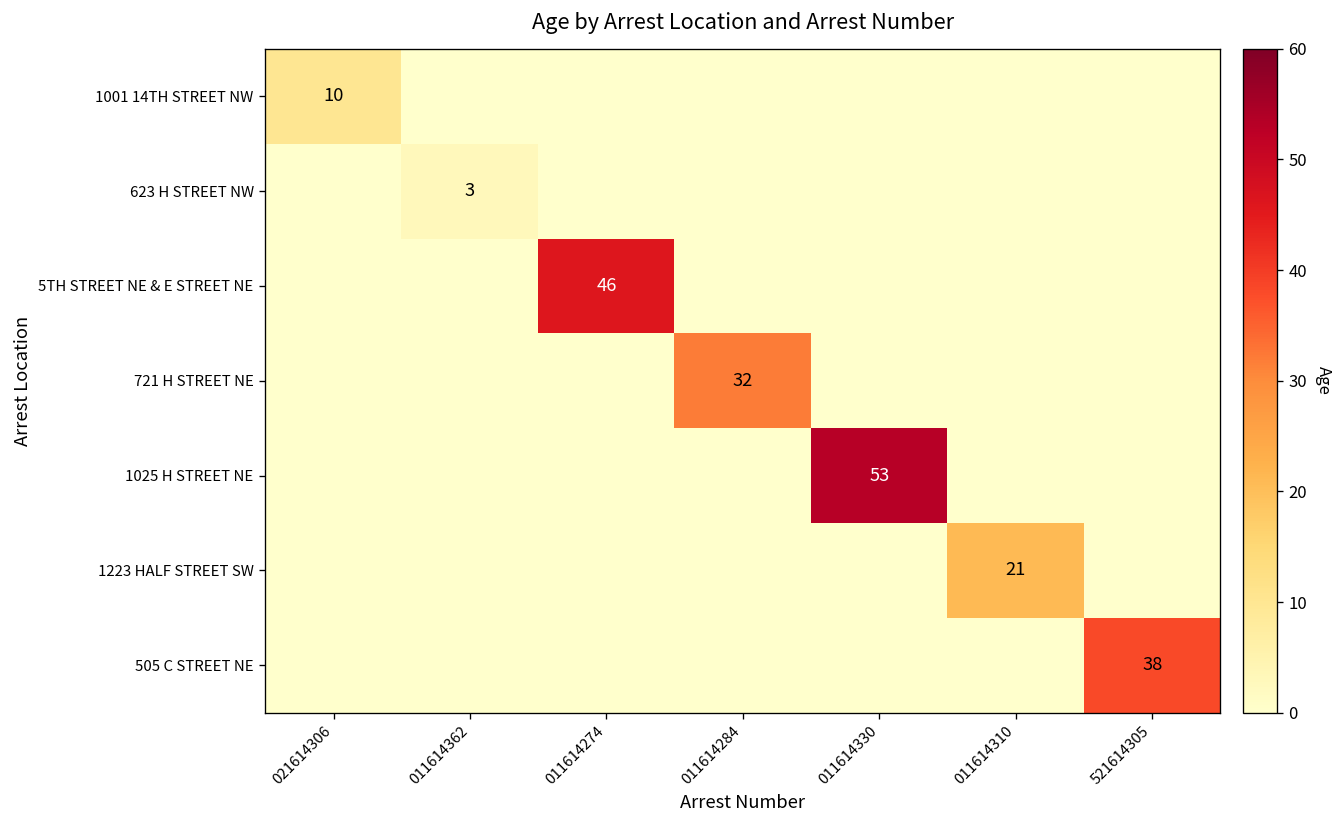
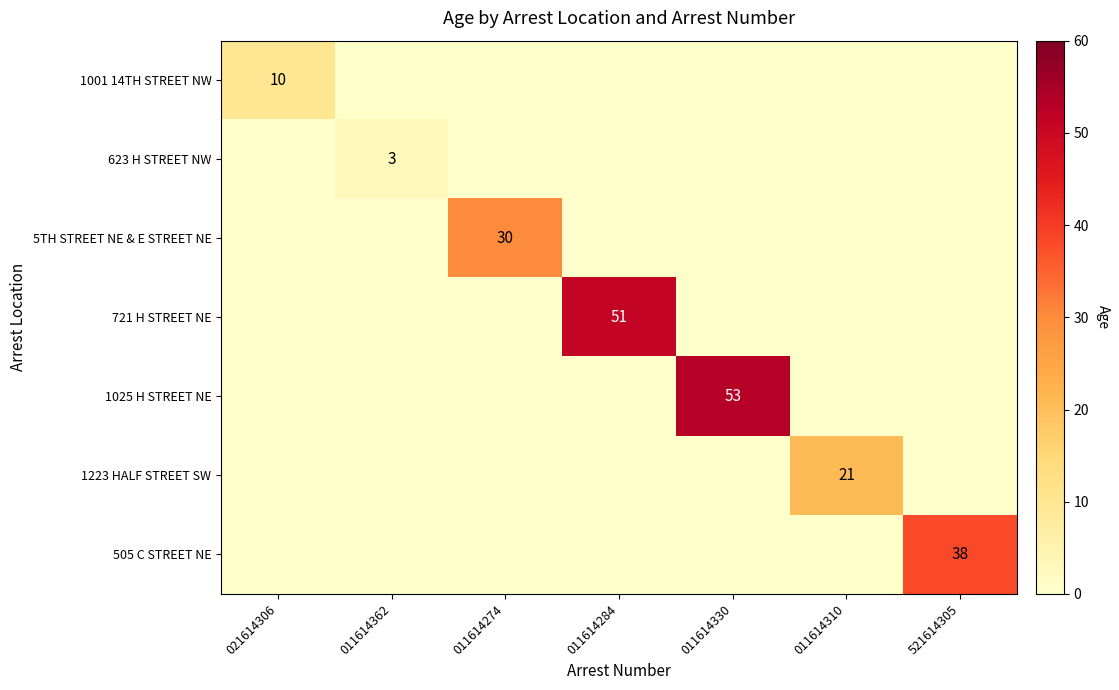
  {
    "1001 14TH STREET NW": {
      "021614306": 10
    },
    "623 H STREET NW": {
      "011614362": 3
    },
    "5TH STREET NE & E STREET NE": {
-     "011614274": 46
+     "011614274": 30
    },
    "721 H STREET NE": {
-     "011614284": 32
+     "011614284": 51
    },
    "1025 H STREET NE": {
      "011614330": 53
    },
    "1223 HALF STREET SW": {
      "011614310": 21
    },
    "505 C STREET NE": {
      "521614305": 38
    }
  }
